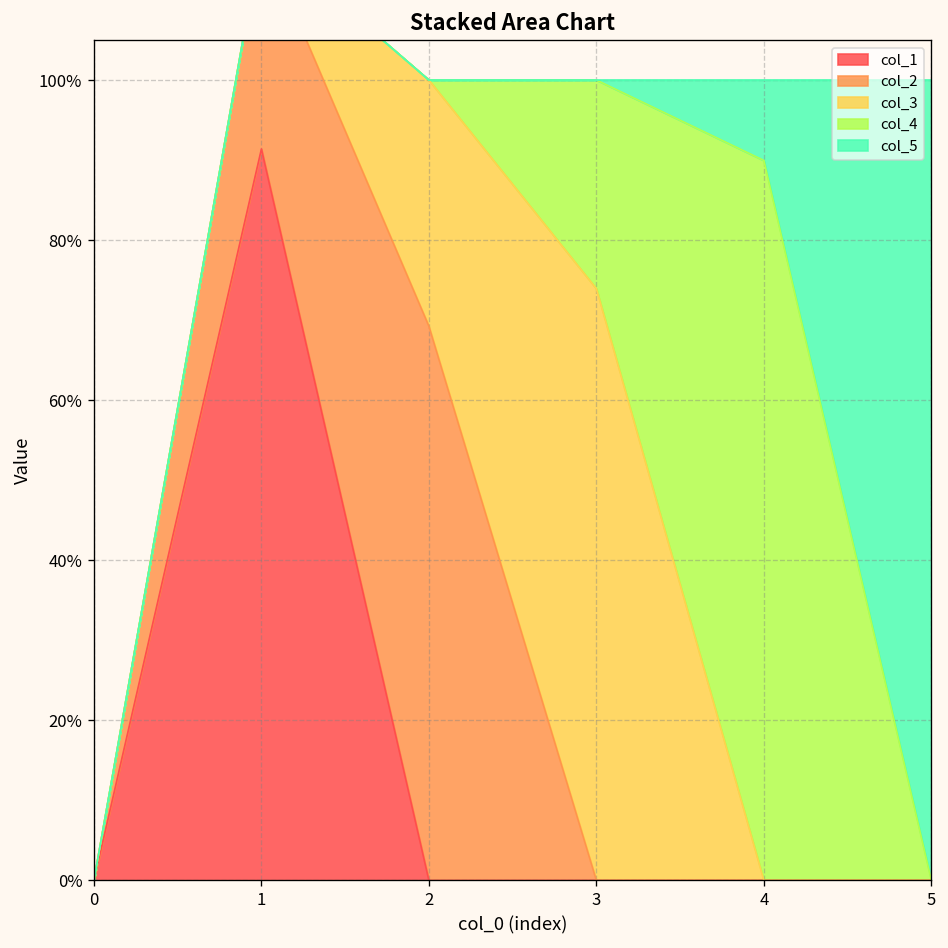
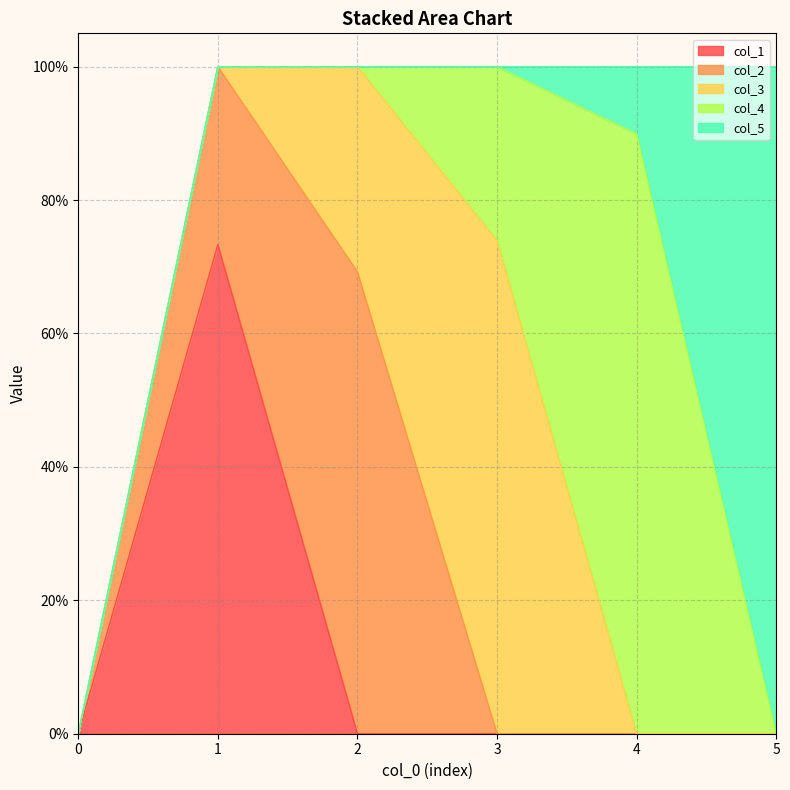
  {
    "col_1": {
-     "1": "91%",
+     "1": "73%",
      "2": "0%"
    },
    "col_2": {
      "2": "69%"
    },
    "col_3": {
      "3": "74%"
    },
    "col_4": {
      "4": "90%"
    },
    "col_5": {
      "4": "100%",
      "5": "100%"
    }
  }
